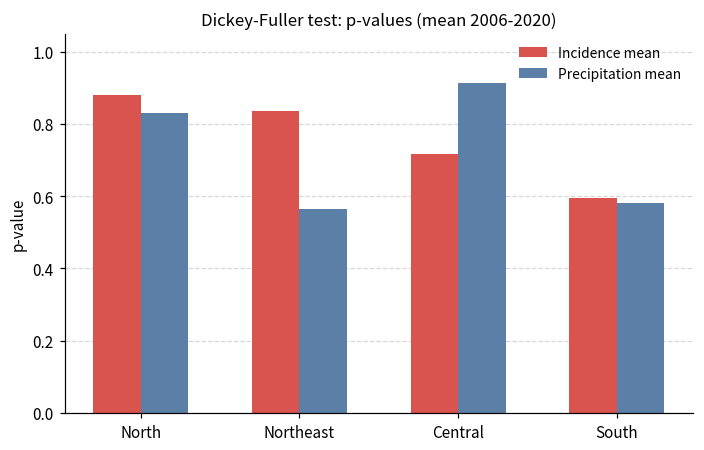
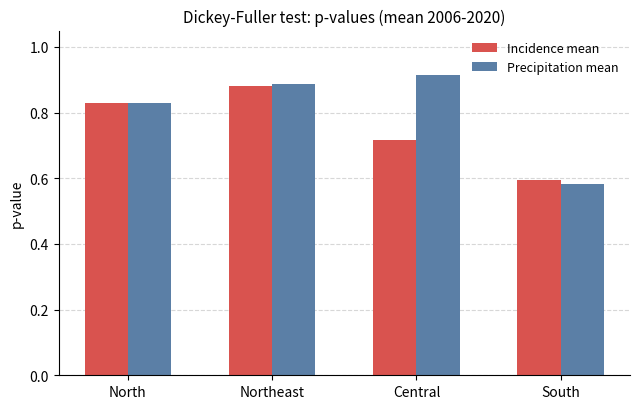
  {
    "Incidence mean": {
-     "North": 0.88,
-     "Northeast": 0.84,
+     "North": 0.83,
+     "Northeast": 0.88,
      "Central": 0.72,
      "South": 0.60
    },
    "Precipitation mean": {
      "North": 0.83,
-     "Northeast": 0.57,
+     "Northeast": 0.89,
      "Central": 0.91,
      "South": 0.58
    }
  }
